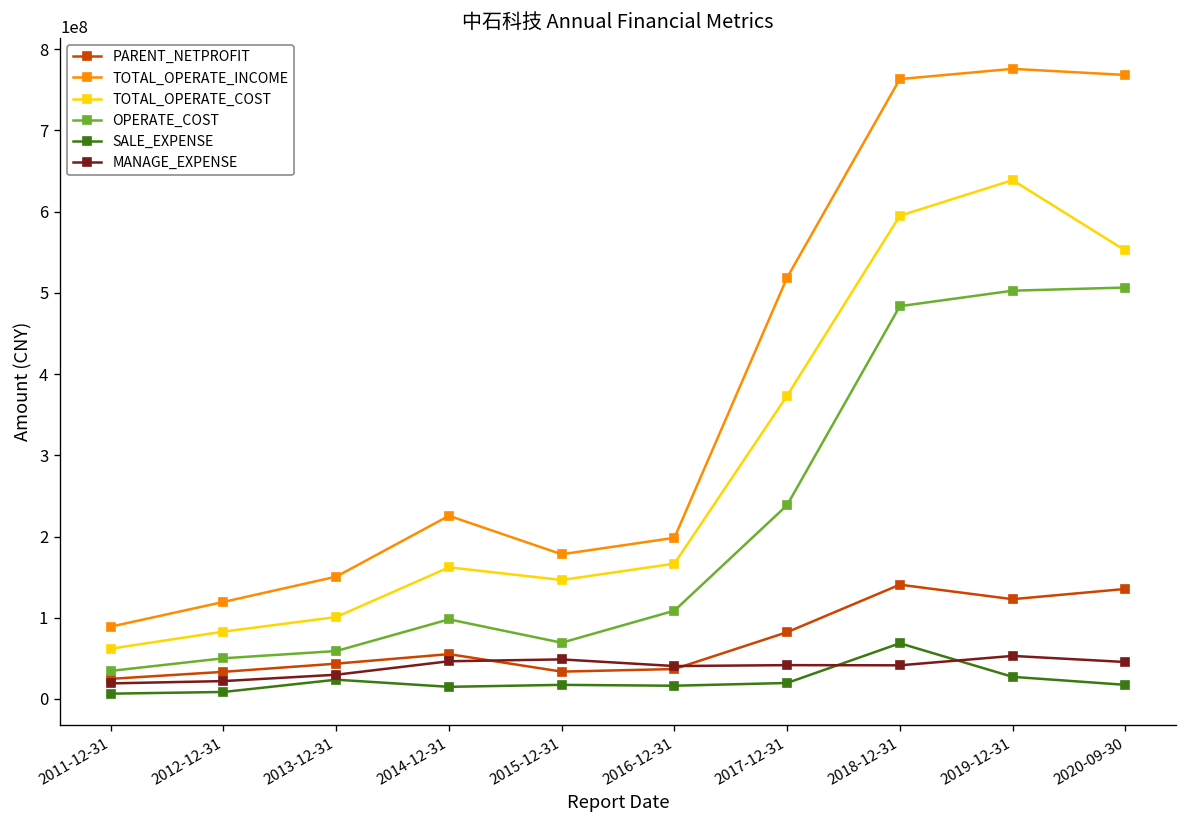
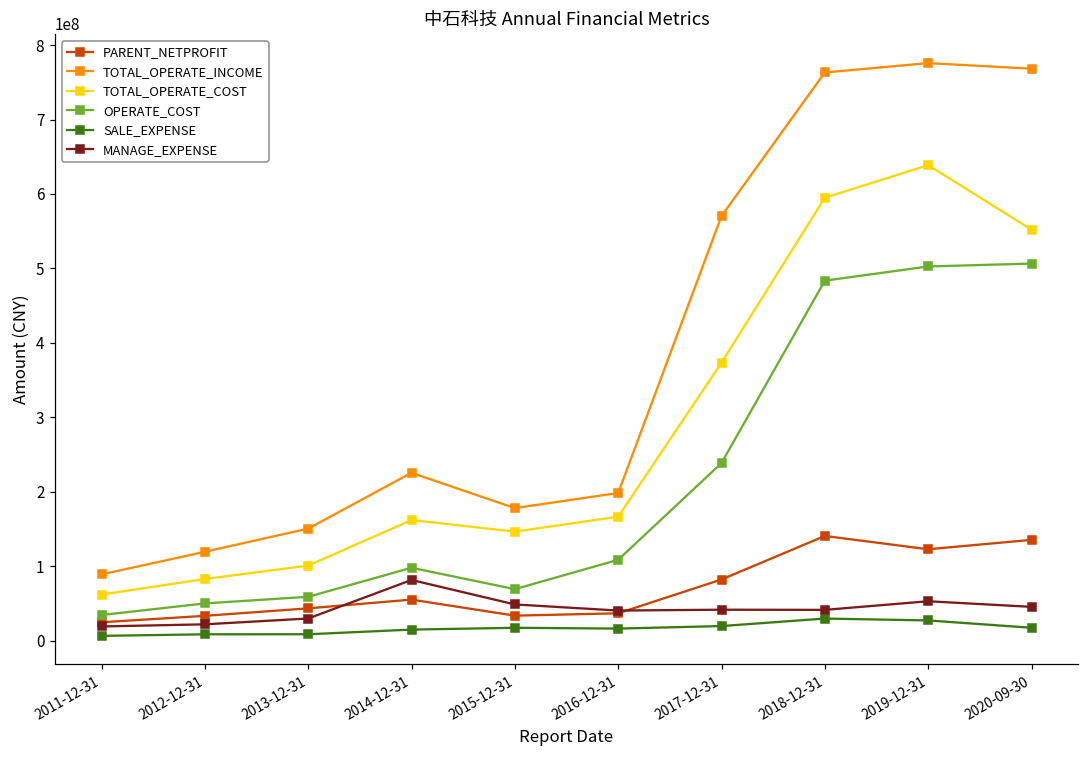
  {
    "PARENT_NETPROFIT": {
      "2011-12-31": 20000000,
      "2012-12-31": 30000000,
      "2013-12-31": 40000000,
      "2014-12-31": 60000000,
      "2015-12-31": 30000000,
      "2017-12-31": 80000000,
      "2018-12-31": 140000000,
      "2019-12-31": 120000000,
      "2020-09-30": 140000000
    },
    "TOTAL_OPERATE_INCOME": {
      "2011-12-31": 90000000,
      "2012-12-31": 120000000,
      "2013-12-31": 150000000,
      "2014-12-31": 230000000,
      "2015-12-31": 180000000,
      "2016-12-31": 200000000,
-     "2017-12-31": 520000000,
+     "2017-12-31": 570000000,
      "2018-12-31": 760000000,
      "2019-12-31": 780000000,
      "2020-09-30": 770000000
    },
    "TOTAL_OPERATE_COST": {
      "2011-12-31": 60000000,
      "2012-12-31": 80000000,
      "2013-12-31": 100000000,
      "2014-12-31": 160000000,
      "2015-12-31": 150000000,
      "2016-12-31": 170000000,
      "2017-12-31": 370000000,
      "2018-12-31": 590000000,
      "2019-12-31": 640000000,
      "2020-09-30": 550000000
    },
    "OPERATE_COST": {
      "2011-12-31": 30000000,
      "2012-12-31": 50000000,
      "2013-12-31": 60000000,
      "2014-12-31": 100000000,
      "2015-12-31": 70000000,
      "2016-12-31": 110000000,
      "2017-12-31": 240000000,
      "2018-12-31": 480000000,
      "2019-12-31": 500000000,
      "2020-09-30": 510000000
    },
    "SALE_EXPENSE": {
      "2011-12-31": 10000000,
      "2012-12-31": 10000000,
-     "2013-12-31": 20000000,
+     "2013-12-31": 10000000,
      "2014-12-31": 10000000,
      "2015-12-31": 20000000,
      "2016-12-31": 20000000,
      "2017-12-31": 20000000,
-     "2018-12-31": 70000000,
+     "2018-12-31": 30000000,
      "2019-12-31": 30000000,
      "2020-09-30": 20000000
    },
    "MANAGE_EXPENSE": {
      "2011-12-31": 20000000,
      "2012-12-31": 20000000,
      "2013-12-31": 30000000,
-     "2014-12-31": 50000000,
+     "2014-12-31": 80000000,
      "2015-12-31": 50000000,
      "2017-12-31": 40000000,
      "2018-12-31": 40000000,
      "2019-12-31": 50000000,
      "2020-09-30": 50000000
    }
  }
